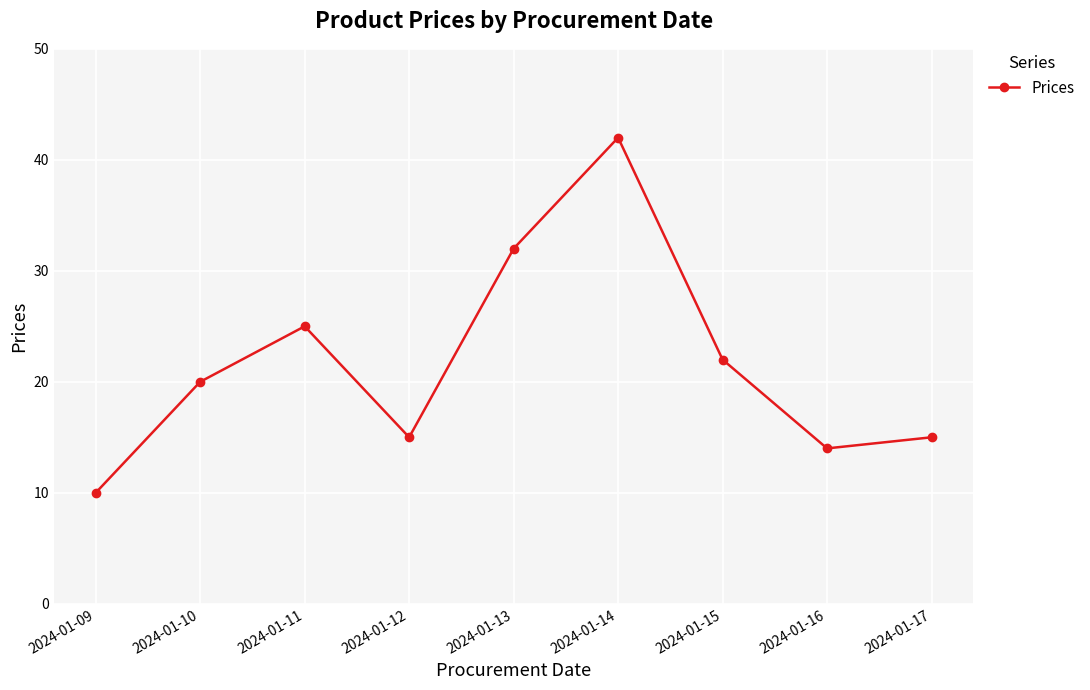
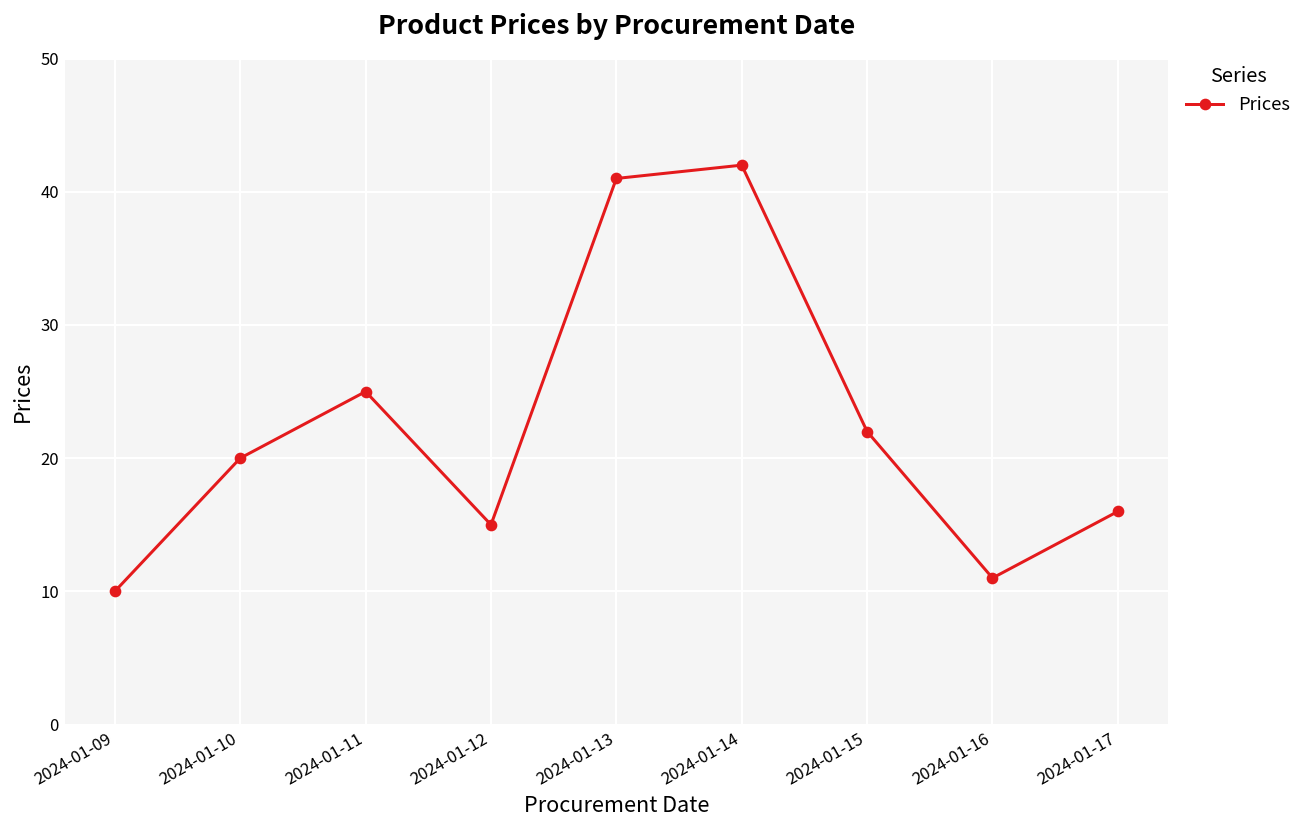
  {
    "2024-01-09": 10,
    "2024-01-10": 20,
    "2024-01-11": 25,
    "2024-01-12": 15,
-   "2024-01-13": 32,
+   "2024-01-13": 41,
    "2024-01-14": 42,
    "2024-01-15": 22,
-   "2024-01-16": 14,
-   "2024-01-17": 15
+   "2024-01-16": 11,
+   "2024-01-17": 16
  }
